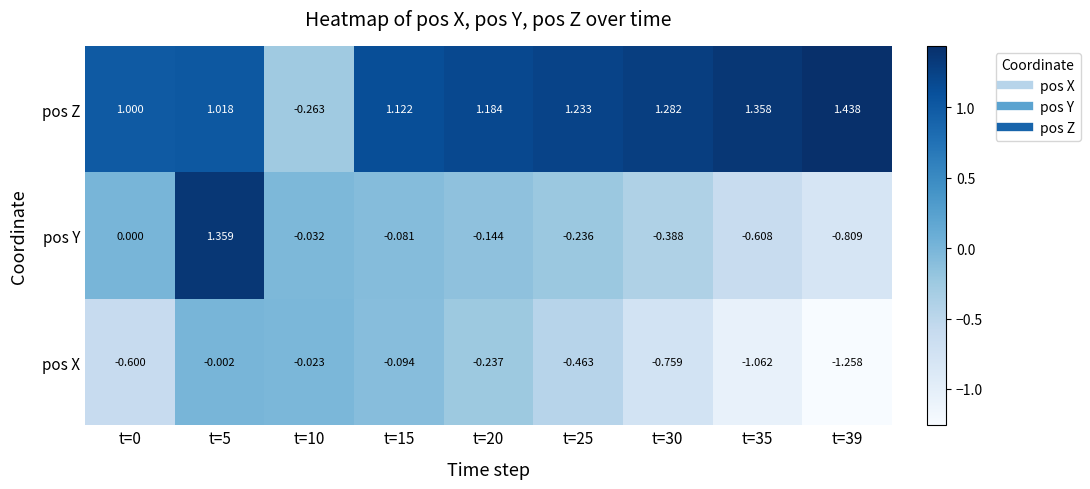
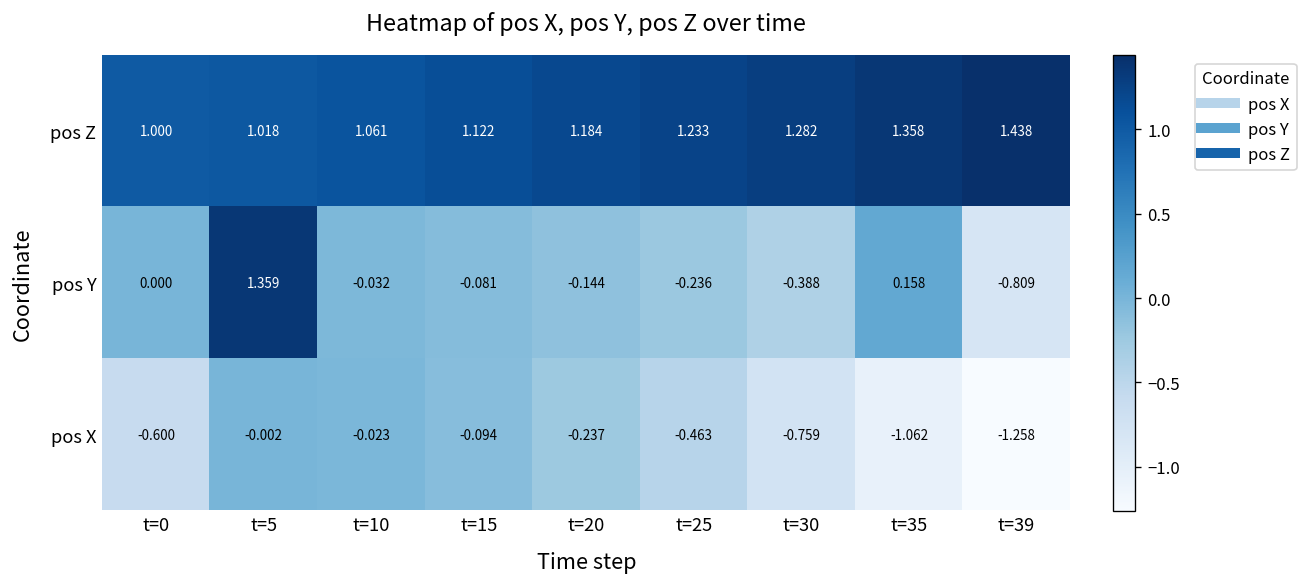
  {
    "pos Z": {
      "t=0": 1.000,
      "t=5": 1.018,
-     "t=10": -0.263,
+     "t=10": 1.061,
      "t=15": 1.122,
      "t=20": 1.184,
      "t=25": 1.233,
      "t=30": 1.282,
      "t=35": 1.358,
      "t=39": 1.438
    },
    "pos Y": {
      "t=0": 0.000,
      "t=5": 1.359,
      "t=10": -0.032,
      "t=15": -0.081,
      "t=20": -0.144,
      "t=25": -0.236,
      "t=30": -0.388,
-     "t=35": -0.608,
+     "t=35": 0.158,
      "t=39": -0.809
    },
    "pos X": {
      "t=0": -0.600,
      "t=5": -0.002,
      "t=10": -0.023,
      "t=15": -0.094,
      "t=20": -0.237,
      "t=25": -0.463,
      "t=30": -0.759,
      "t=35": -1.062,
      "t=39": -1.258
    }
  }
